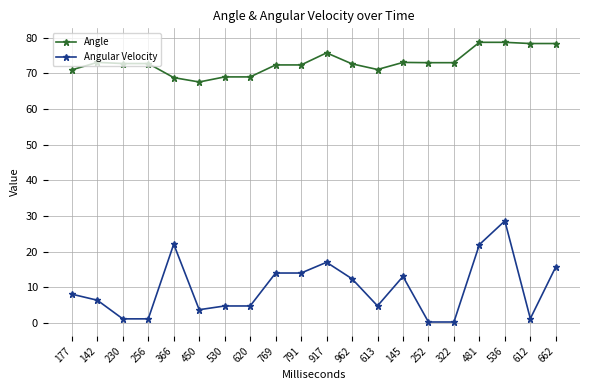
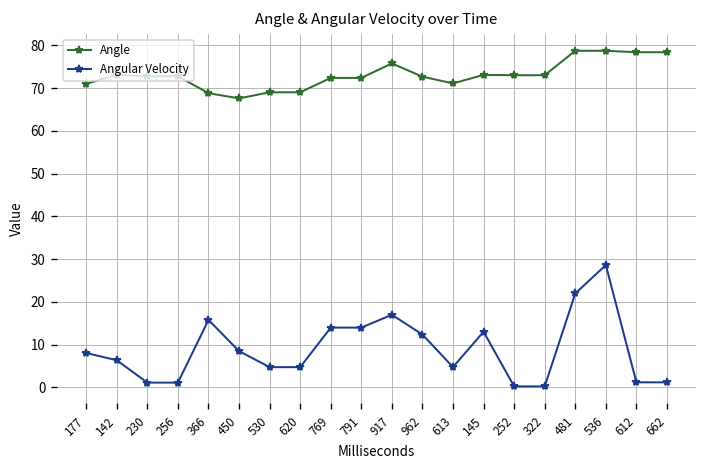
  {
    "Angle": {
      "177": 71,
      "366": 69,
      "450": 68,
      "530": 69,
      "620": 69,
      "769": 72,
      "791": 72,
      "917": 76,
      "962": 73,
      "613": 71,
      "145": 73,
      "252": 73,
      "322": 73,
      "481": 79,
      "536": 79,
      "612": 78,
      "662": 78
    },
    "Angular Velocity": {
      "177": 8,
      "142": 6,
      "230": 1,
      "256": 1,
-     "366": 22,
-     "450": 4,
+     "366": 16,
+     "450": 9,
      "530": 5,
      "620": 5,
      "769": 14,
      "791": 14,
      "917": 17,
      "962": 12,
      "613": 5,
      "145": 13,
      "252": 0,
      "322": 0,
      "481": 22,
      "536": 29,
      "612": 1,
-     "662": 16
+     "662": 1
    }
  }
